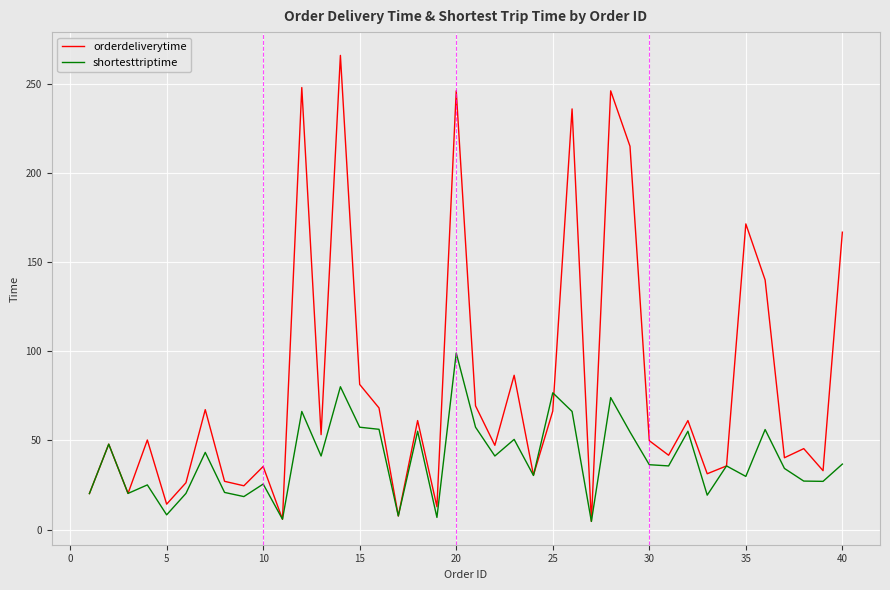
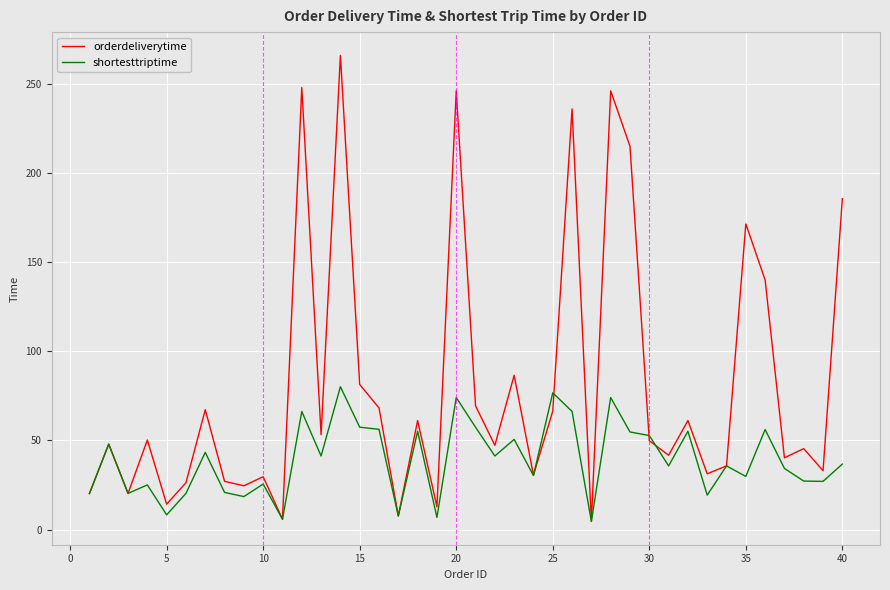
  {
    "orderdeliverytime": {
      "5": 14,
-     "10": 35,
+     "10": 30,
      "15": 81,
      "20": 246,
      "25": 66,
      "30": 50,
      "35": 172,
-     "40": 167
+     "40": 186
    },
    "shortesttriptime": {
      "5": 8,
      "10": 26,
      "15": 57,
-     "20": 99,
+     "20": 74,
      "25": 77,
-     "30": 36,
+     "30": 53,
      "35": 30,
      "40": 37
    }
  }
